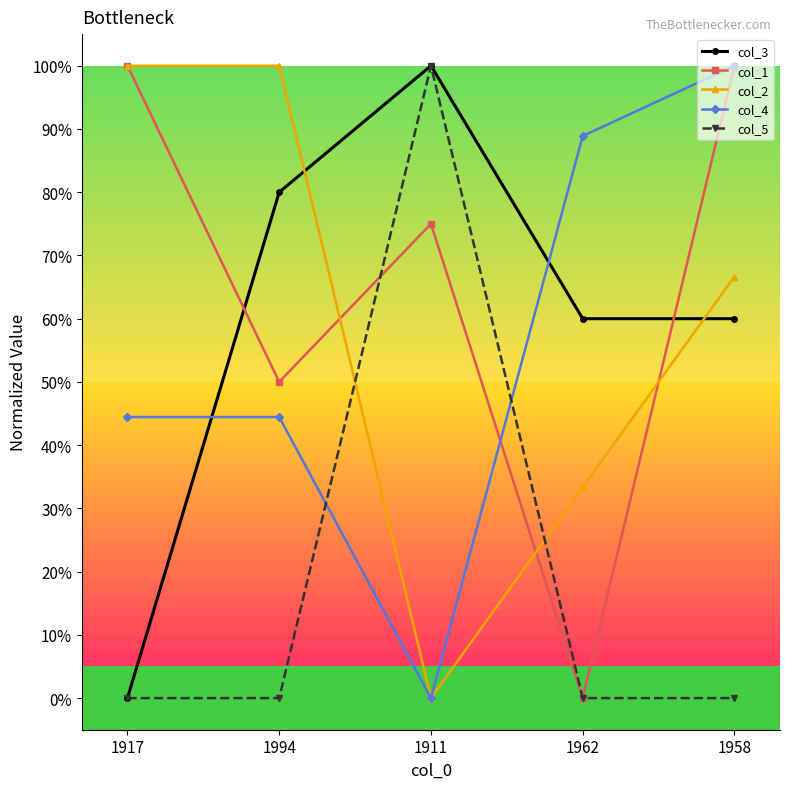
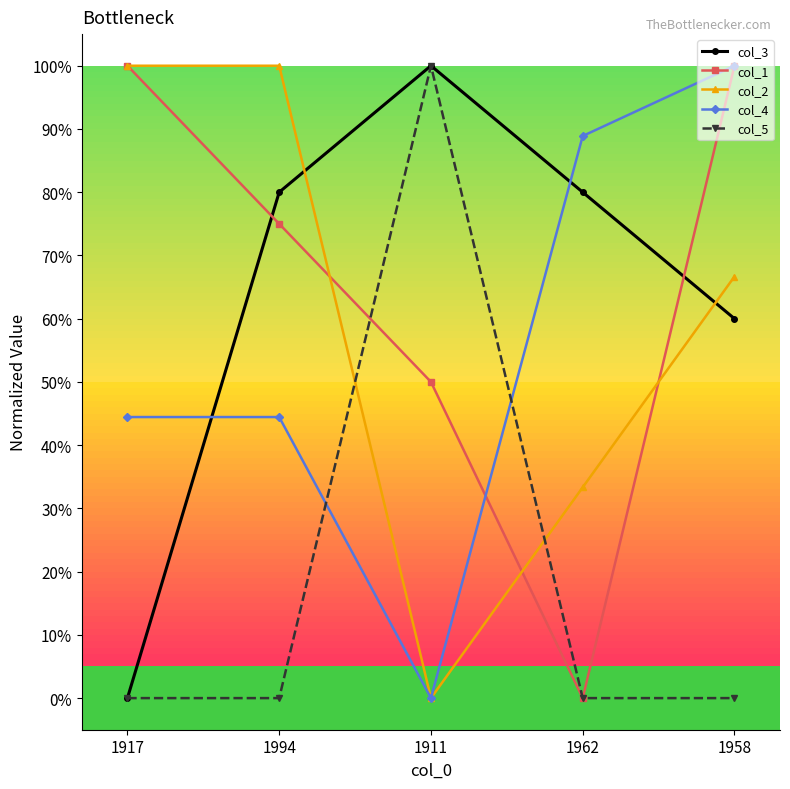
  {
    "col_3": {
      "1994": "80%",
-     "1962": "60%",
+     "1962": "80%",
      "1958": "60%"
    },
    "col_1": {
-     "1994": "50%",
-     "1911": "75%"
+     "1994": "75%",
+     "1911": "50%"
    },
    "col_2": {
      "1994": "100%",
      "1962": "33%",
      "1958": "67%"
    },
    "col_4": {
      "1917": "44%",
      "1994": "44%",
      "1962": "89%"
    },
    "col_5": {
      "1994": "0%",
      "1958": "0%"
    }
  }
